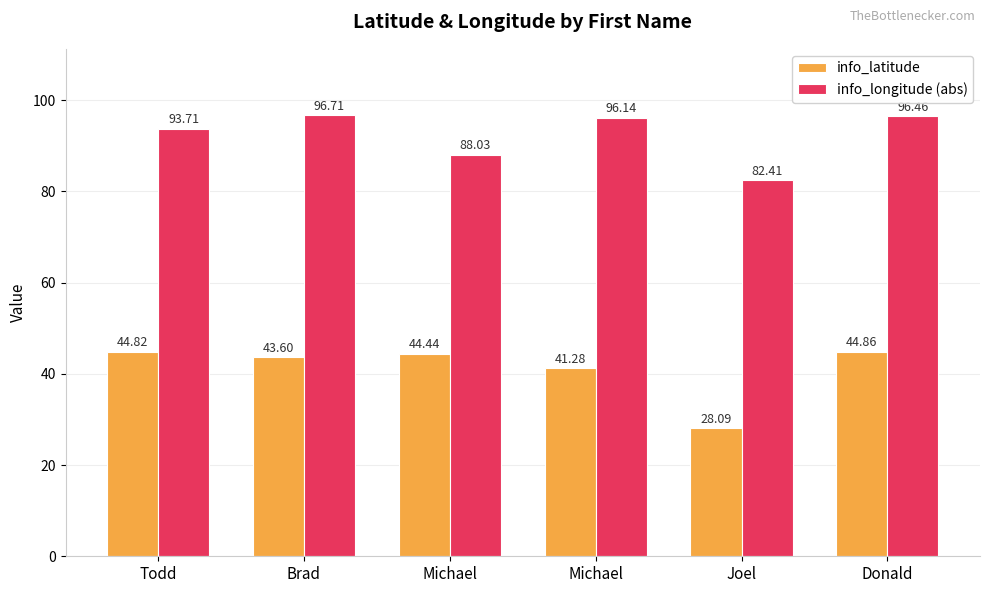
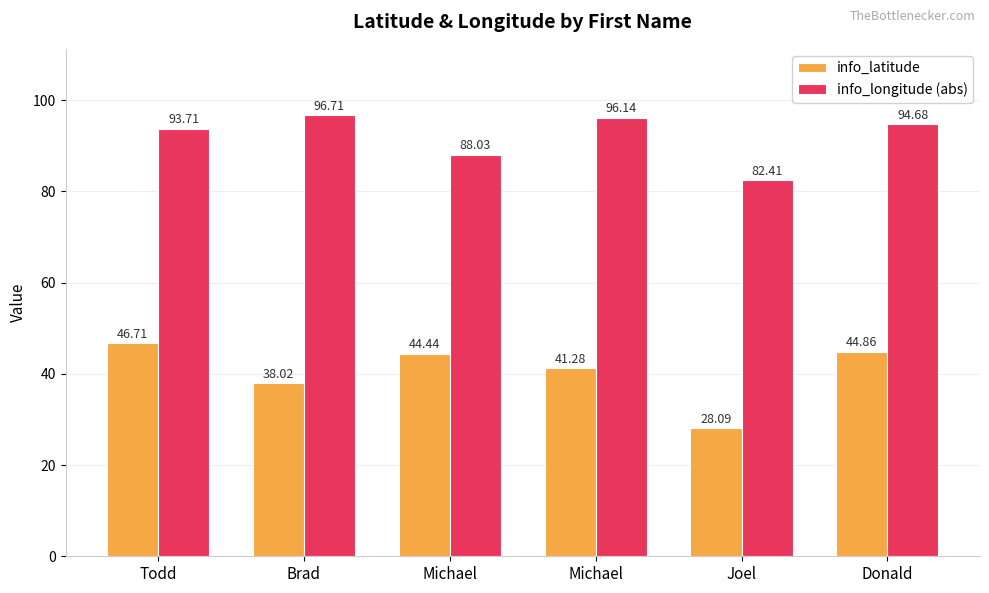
  {
    "info_latitude": {
-     "Todd": 44.82,
-     "Brad": 43.60,
+     "Todd": 46.71,
+     "Brad": 38.02,
      "Joel": 28.09,
      "Donald": 44.86
    },
    "info_longitude (abs)": {
-     "Donald": 96
+     "Donald": 95
    }
  }
